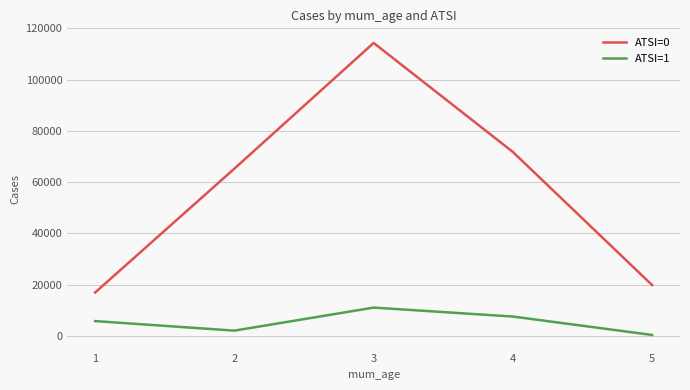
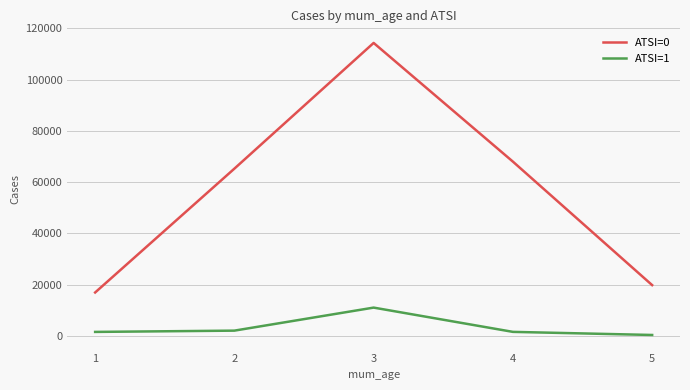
  {
    "ATSI=0": {
      "1": 17000,
      "2": 65000,
      "3": 114000,
-     "4": 72000,
+     "4": 68000,
      "5": 20000
    },
    "ATSI=1": {
-     "1": 6000,
+     "1": 2000,
      "2": 2000,
      "3": 11000,
-     "4": 8000,
+     "4": 2000,
      "5": 0
    }
  }
